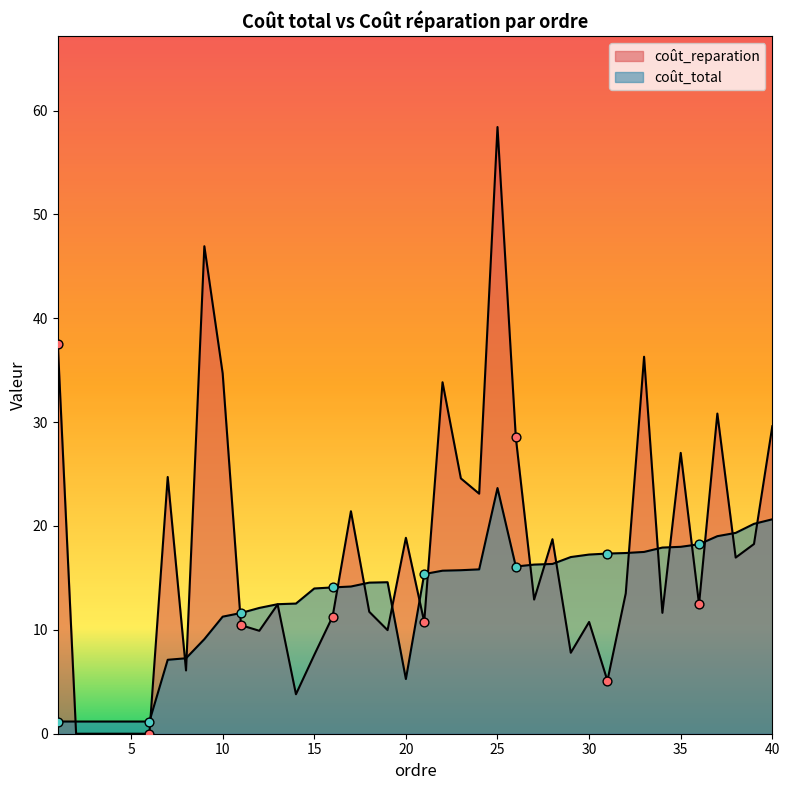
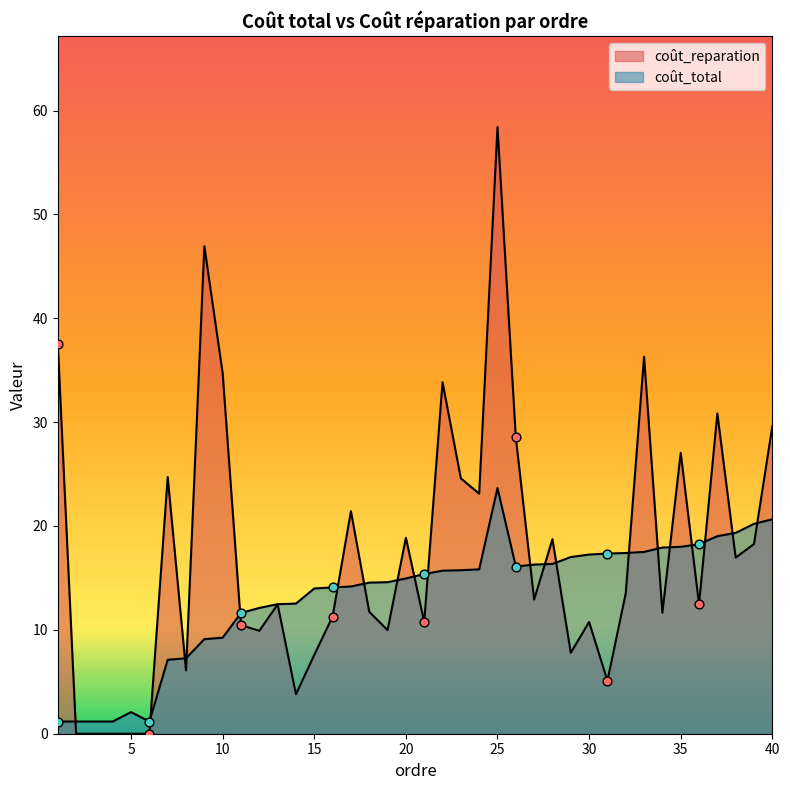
  {
    "coût_total": {
-     "5": 1.2,
-     "10": 11.3,
+     "5": 2.1,
+     "10": 9.2,
      "15": 14.0,
-     "20": 5.3,
+     "20": 14.9,
      "25": 23.7,
      "30": 17.3,
      "35": 18.0,
      "40": 20.6
    }
  }
